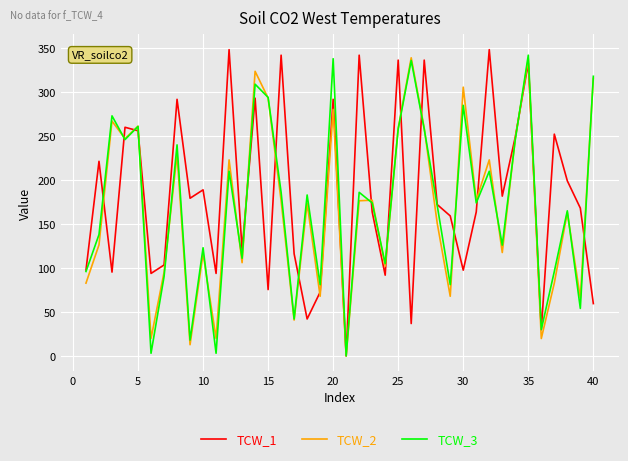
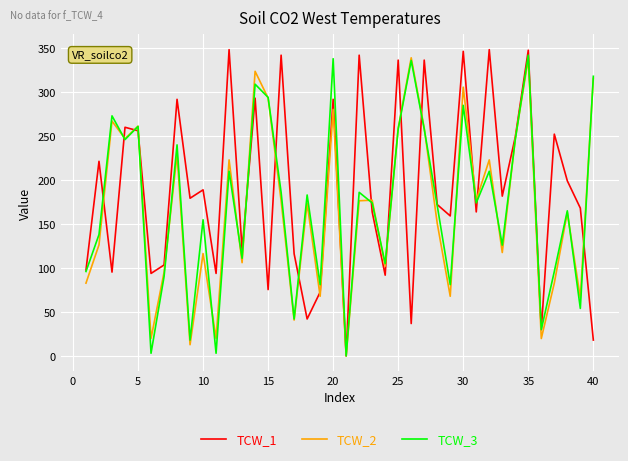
  {
    "TCW_1": {
      "5": 260,
      "10": 190,
      "15": 80,
      "20": 290,
      "25": 340,
-     "30": 100,
-     "35": 330,
-     "40": 60
+     "30": 350,
+     "35": 350,
+     "40": 20
    },
    "TCW_2": {
      "10": 120,
      "20": 280,
      "30": 310,
      "35": 340
    },
    "TCW_3": {
-     "10": 120,
+     "10": 150,
      "20": 340,
      "30": 290,
      "35": 340
    }
  }
